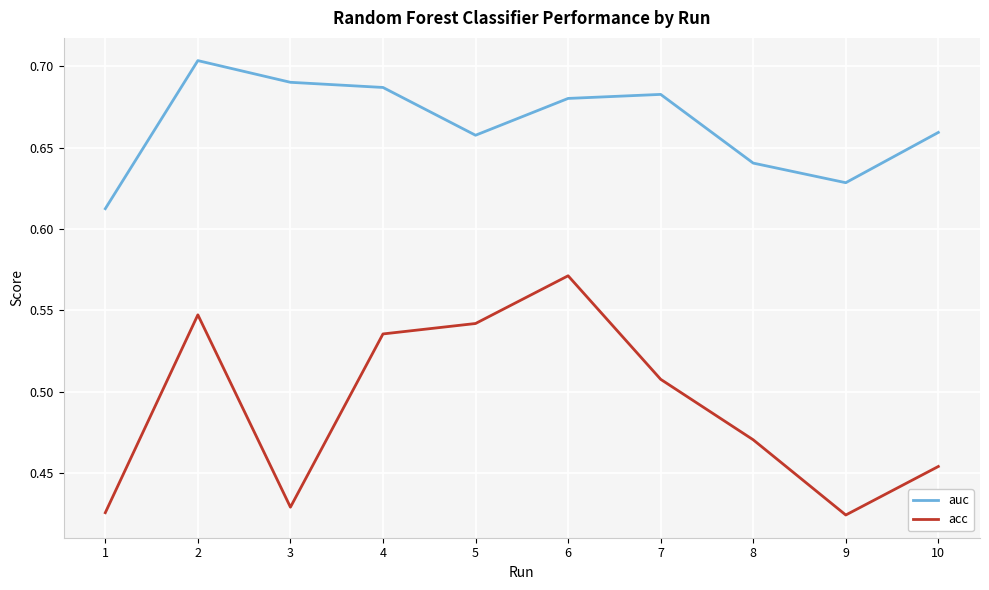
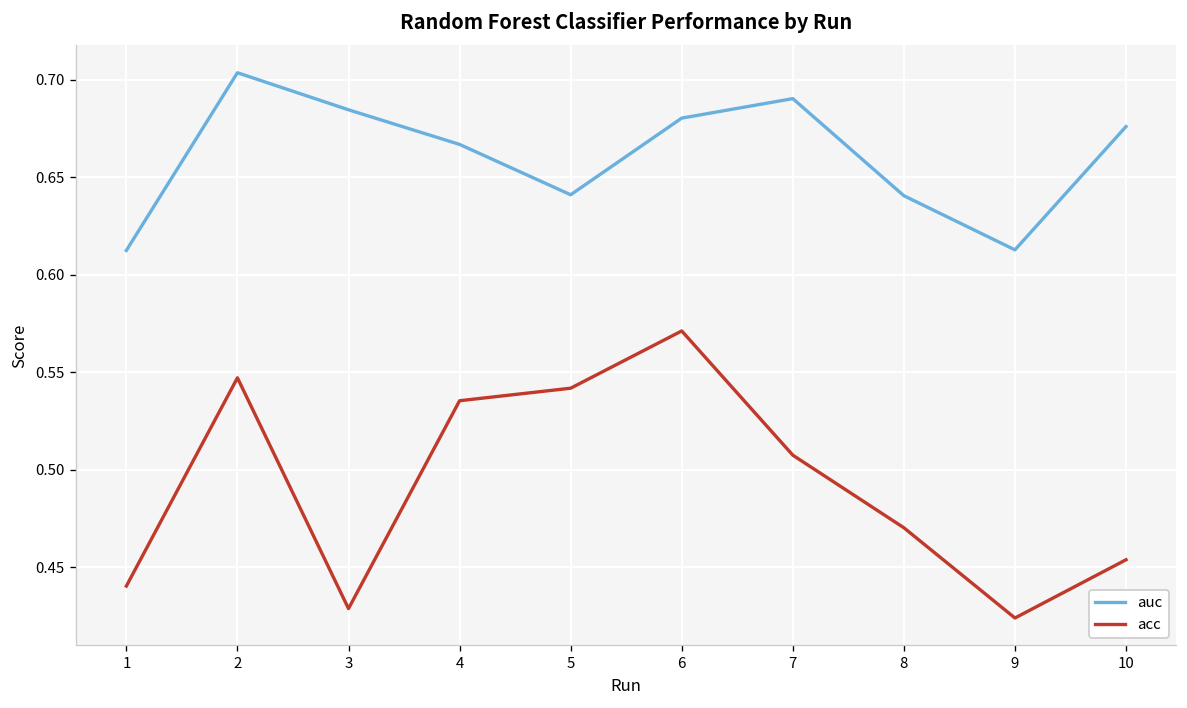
  {
    "auc": {
      "1": 0.612,
      "2": 0.704,
-     "3": 0.690,
-     "4": 0.687,
-     "5": 0.658,
+     "3": 0.685,
+     "4": 0.667,
+     "5": 0.641,
      "6": 0.680,
-     "7": 0.683,
+     "7": 0.690,
      "8": 0.640,
-     "9": 0.628,
-     "10": 0.659
+     "9": 0.613,
+     "10": 0.676
    },
    "acc": {
-     "1": 0.425,
+     "1": 0.440,
      "2": 0.547,
      "3": 0.429,
      "4": 0.535,
      "5": 0.542,
      "6": 0.571,
      "7": 0.508,
      "8": 0.470,
      "9": 0.424,
      "10": 0.454
    }
  }
